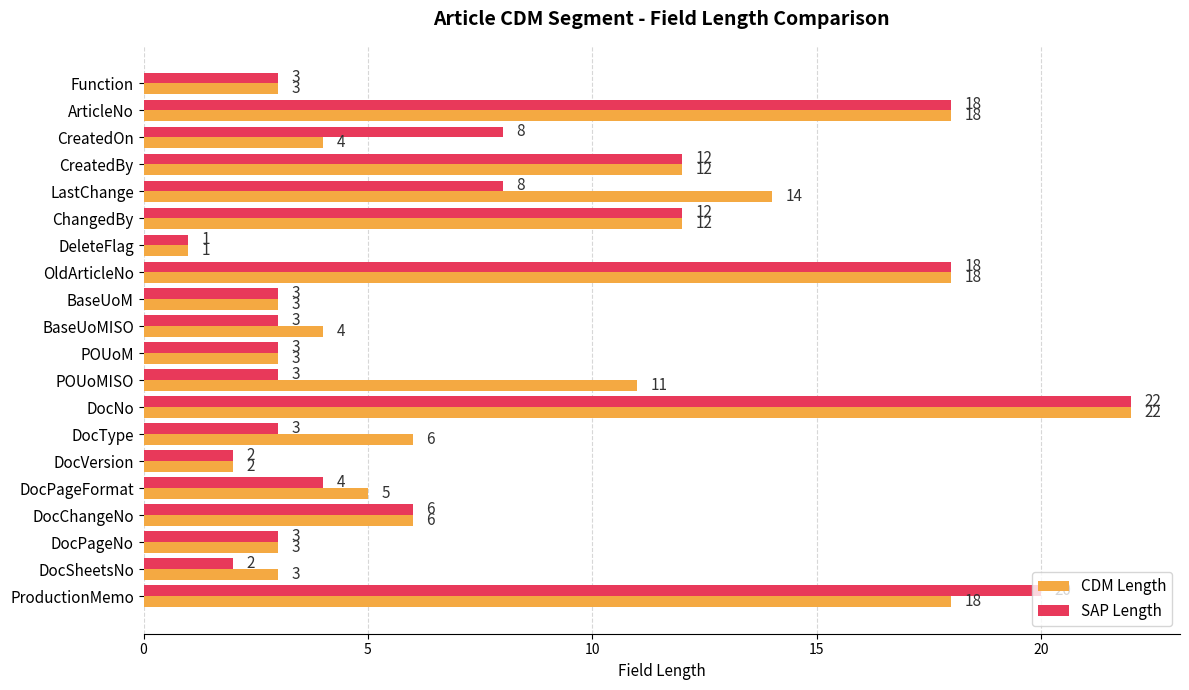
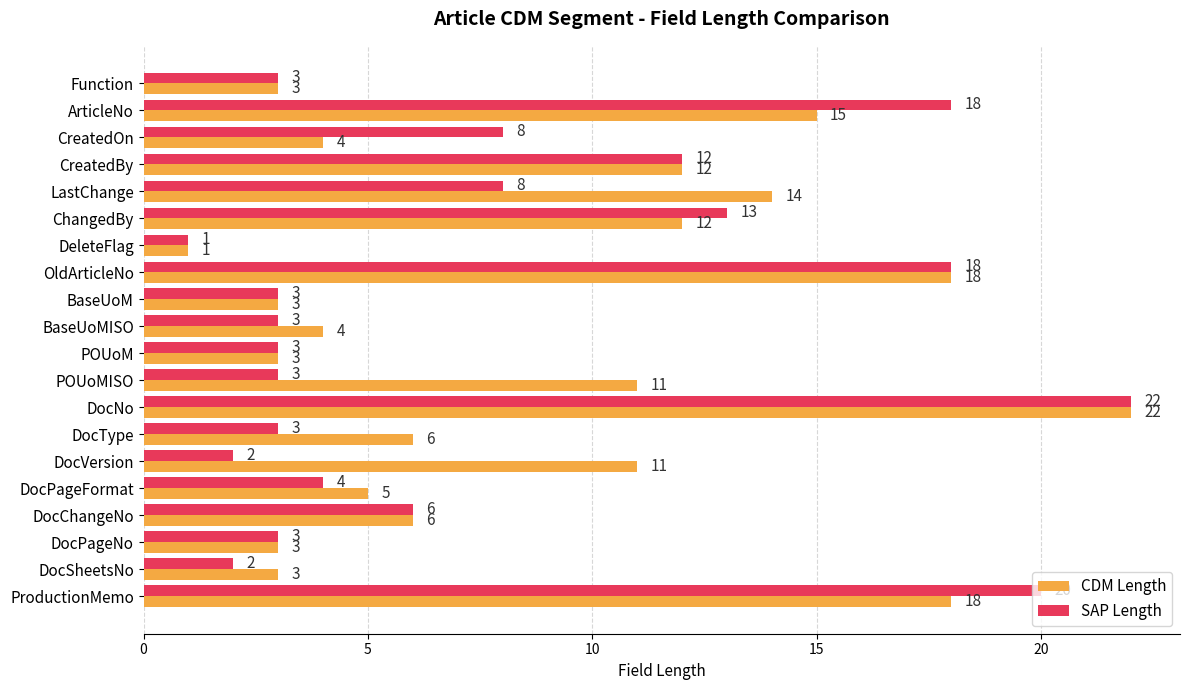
  {
    "CDM Length": {
-     "ArticleNo": 18,
+     "ArticleNo": 15,
      "CreatedOn": 4,
      "LastChange": 14,
      "ChangedBy": 12,
      "BaseUoMISO": 4,
      "POUoMISO": 11,
      "DocType": 6,
-     "DocVersion": 2,
+     "DocVersion": 11,
      "DocPageFormat": 5,
      "DocSheetsNo": 3,
      "ProductionMemo": 18
    },
    "SAP Length": {
      "ArticleNo": 18,
      "CreatedOn": 8,
      "LastChange": 8,
-     "ChangedBy": 12,
+     "ChangedBy": 13,
      "BaseUoMISO": 3,
      "POUoMISO": 3,
      "DocType": 3,
      "DocVersion": 2,
      "DocPageFormat": 4,
      "DocSheetsNo": 2
    }
  }
